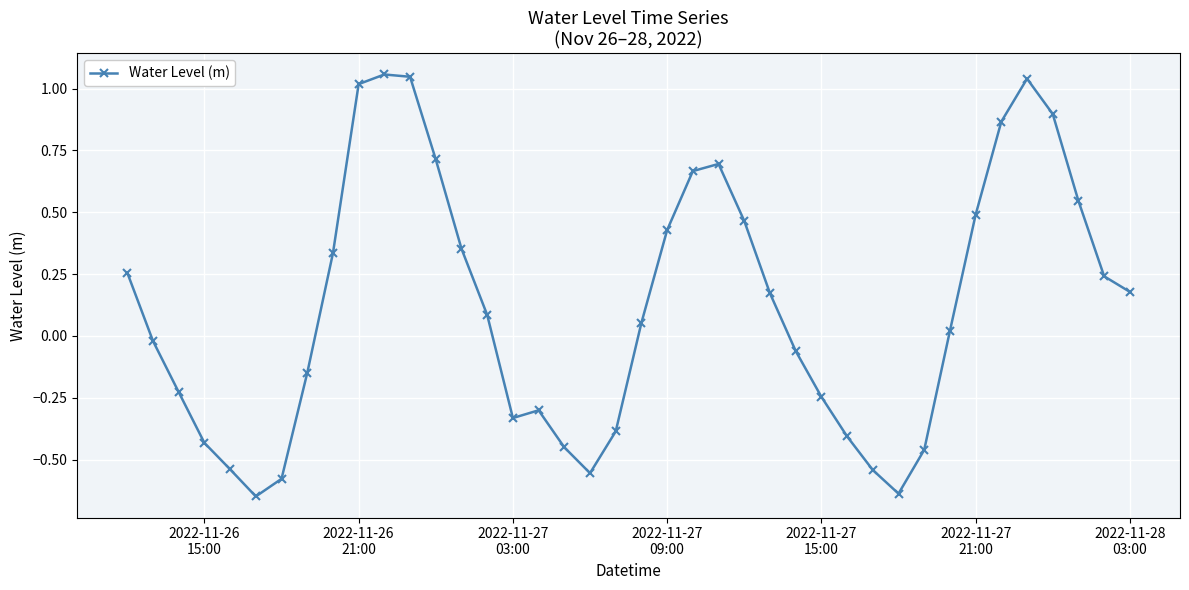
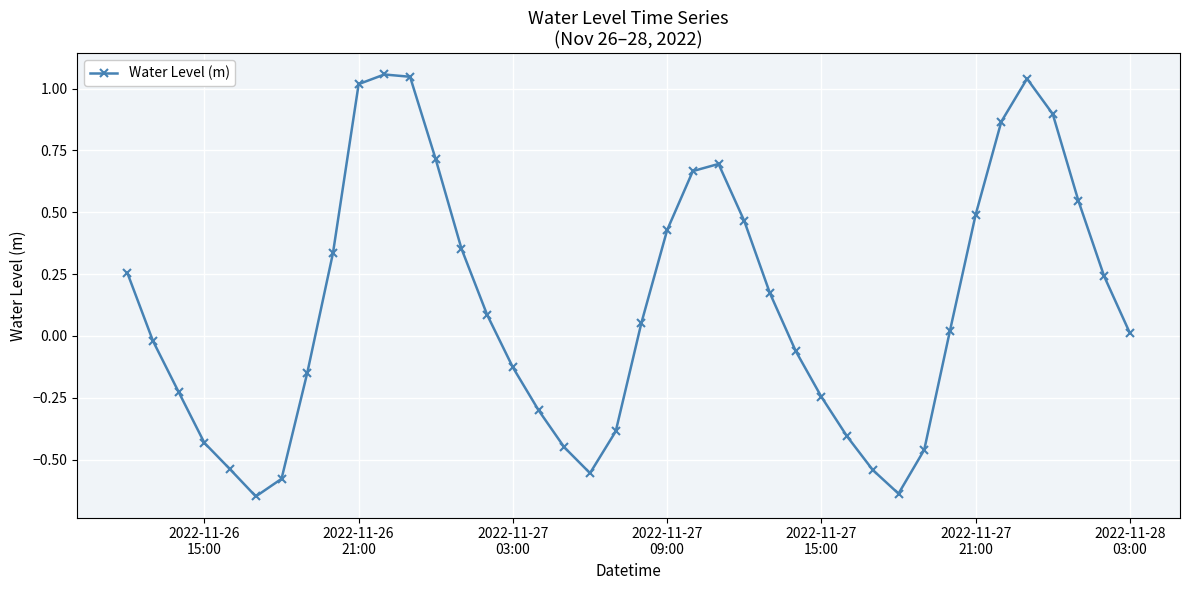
  {
    "2022-11-26 15:00": -0.43,
    "2022-11-26 21:00": 1.02,
-   "2022-11-27 03:00": -0.33,
+   "2022-11-27 03:00": -0.13,
    "2022-11-27 09:00": 0.43,
    "2022-11-27 15:00": -0.25,
    "2022-11-27 21:00": 0.49,
-   "2022-11-28 03:00": 0.18
+   "2022-11-28 03:00": 0.01
  }
